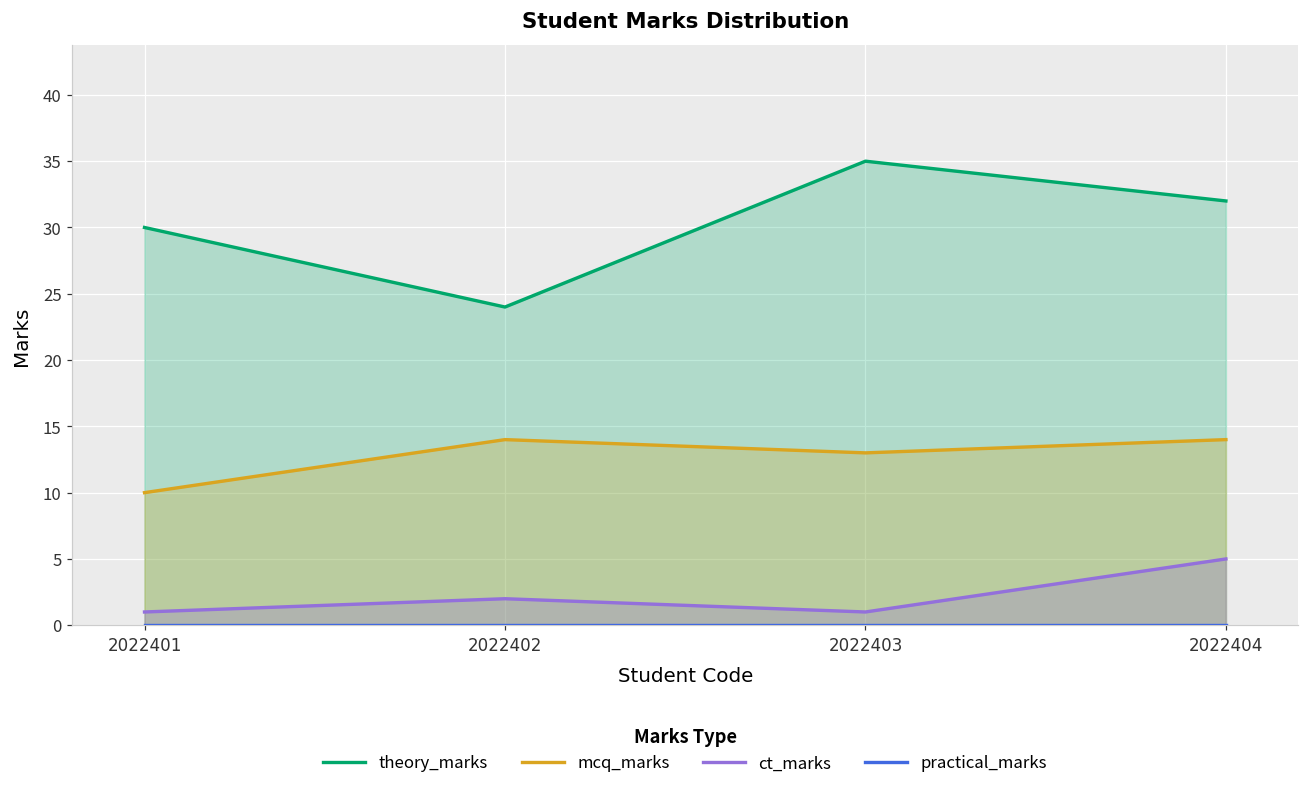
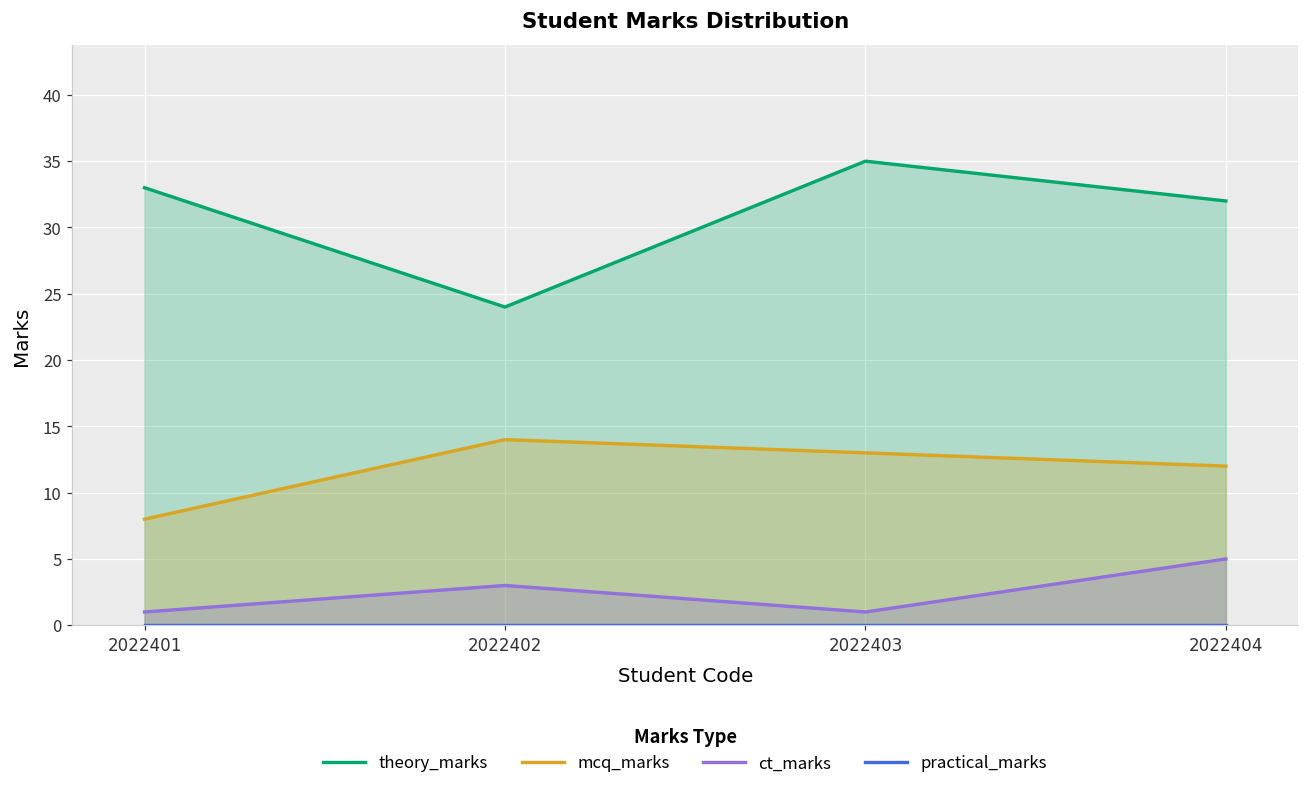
  {
    "theory_marks": {
-     "2022401": 30,
+     "2022401": 33,
      "2022402": 24,
      "2022403": 35,
      "2022404": 32
    },
    "mcq_marks": {
-     "2022401": 10,
+     "2022401": 8,
      "2022402": 14,
      "2022403": 13,
-     "2022404": 14
+     "2022404": 12
    },
    "ct_marks": {
      "2022401": 1,
-     "2022402": 2,
+     "2022402": 3,
      "2022403": 1,
      "2022404": 5
    },
    "practical_marks": {
      "2022401": 0,
      "2022402": 0,
      "2022403": 0,
      "2022404": 0
    }
  }
